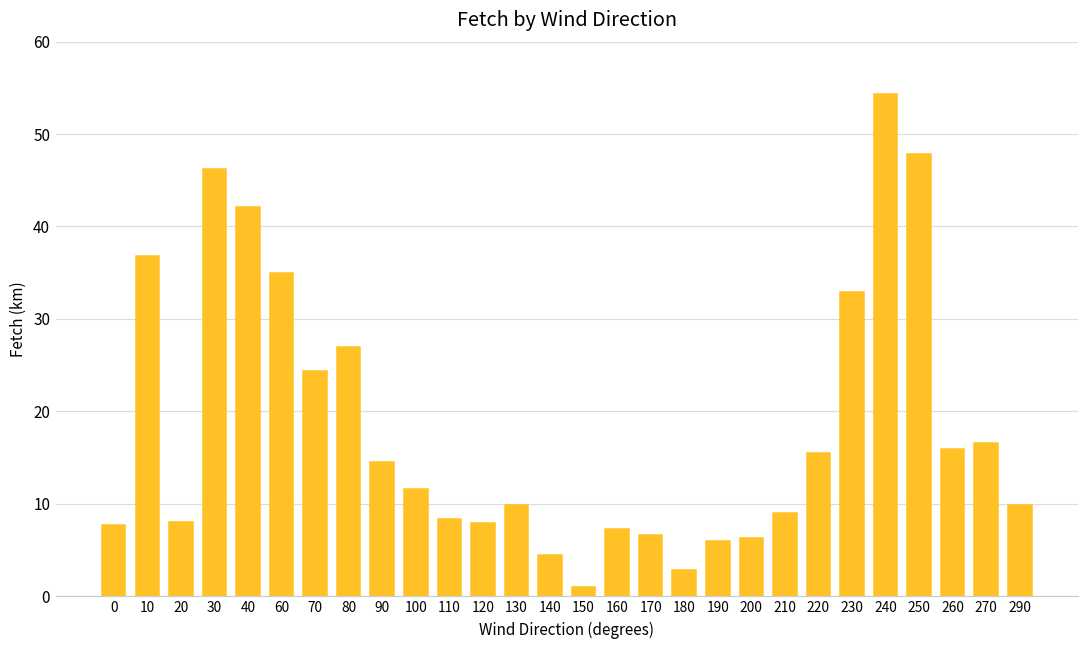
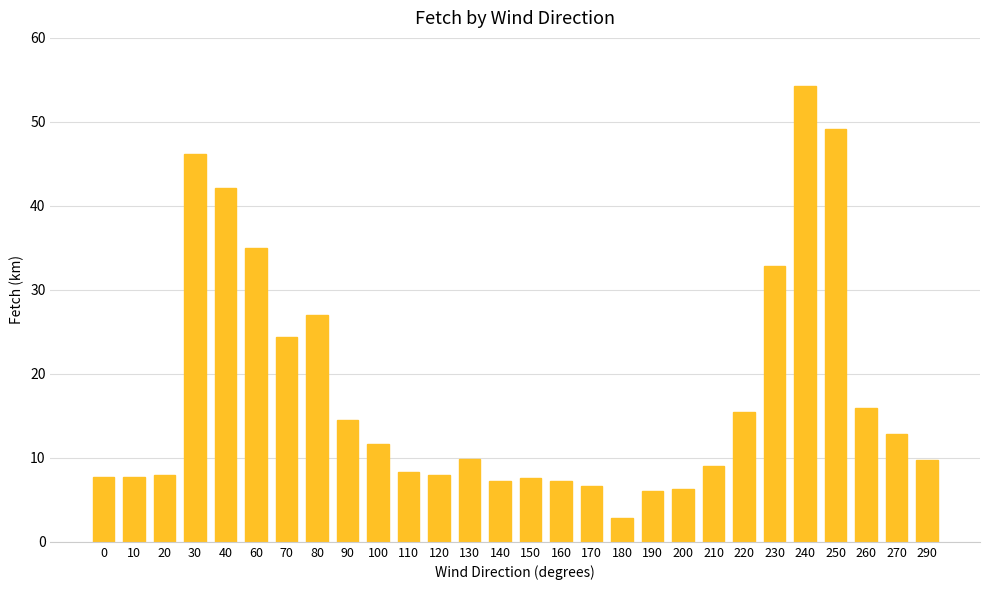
  {
    "0": 8,
-   "10": 37,
+   "10": 8,
    "20": 8,
    "30": 46,
    "40": 42,
    "60": 35,
    "70": 24,
    "80": 27,
    "90": 15,
    "100": 12,
    "110": 8,
    "120": 8,
    "130": 10,
-   "140": 4,
-   "150": 1,
+   "140": 7,
+   "150": 8,
    "160": 7,
    "170": 7,
    "180": 3,
    "190": 6,
    "200": 6,
    "210": 9,
    "220": 16,
    "230": 33,
    "240": 54,
-   "250": 48,
+   "250": 49,
    "260": 16,
-   "270": 17,
+   "270": 13,
    "290": 10
  }
